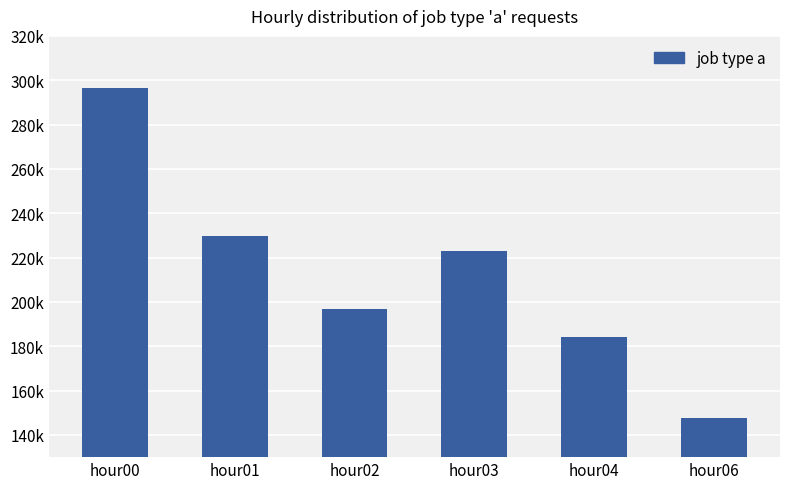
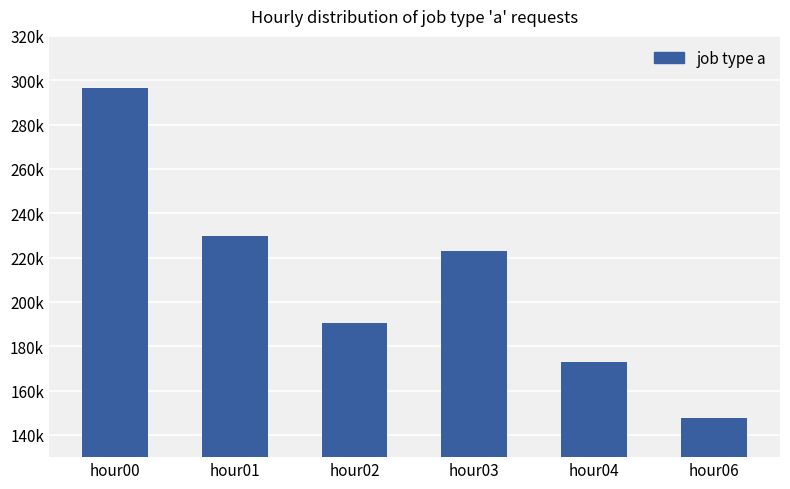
  {
    "hour00": 296000,
    "hour01": 230000,
-   "hour02": 197000,
+   "hour02": 191000,
    "hour03": 223000,
-   "hour04": 184000,
+   "hour04": 173000,
    "hour06": 148000
  }
